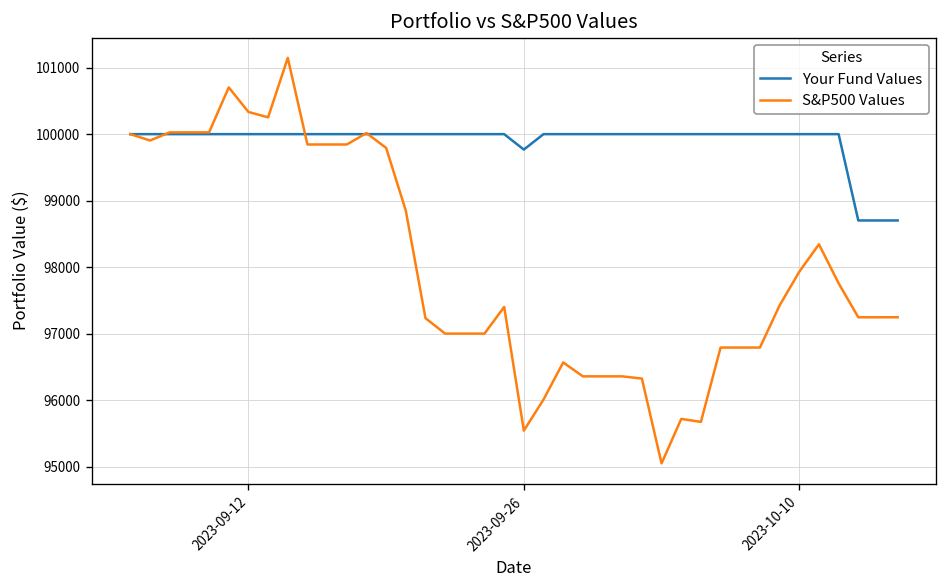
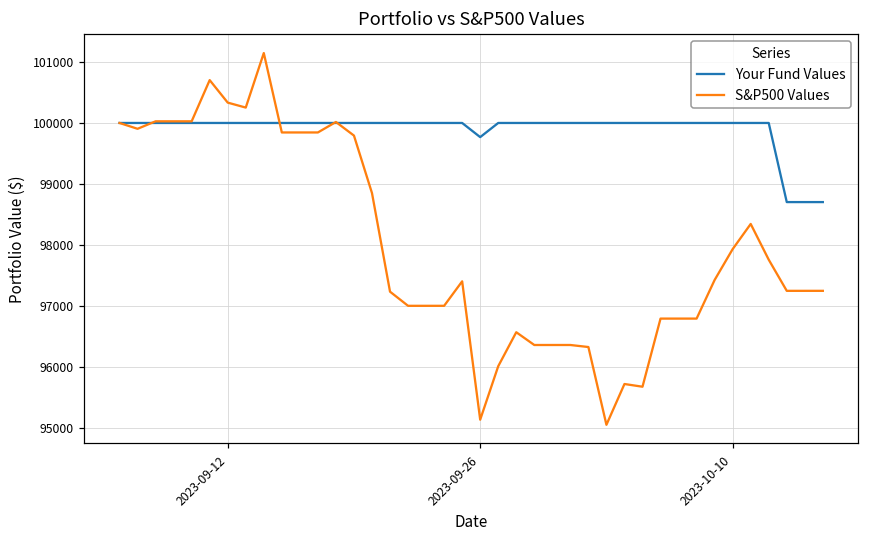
  {
    "Your Fund Values": {
      "2023-09-12": 100000,
      "2023-09-26": 99800,
      "2023-10-10": 100000
    },
    "S&P500 Values": {
      "2023-09-12": 100300,
-     "2023-09-26": 95500,
+     "2023-09-26": 95100,
      "2023-10-10": 97900
    }
  }
